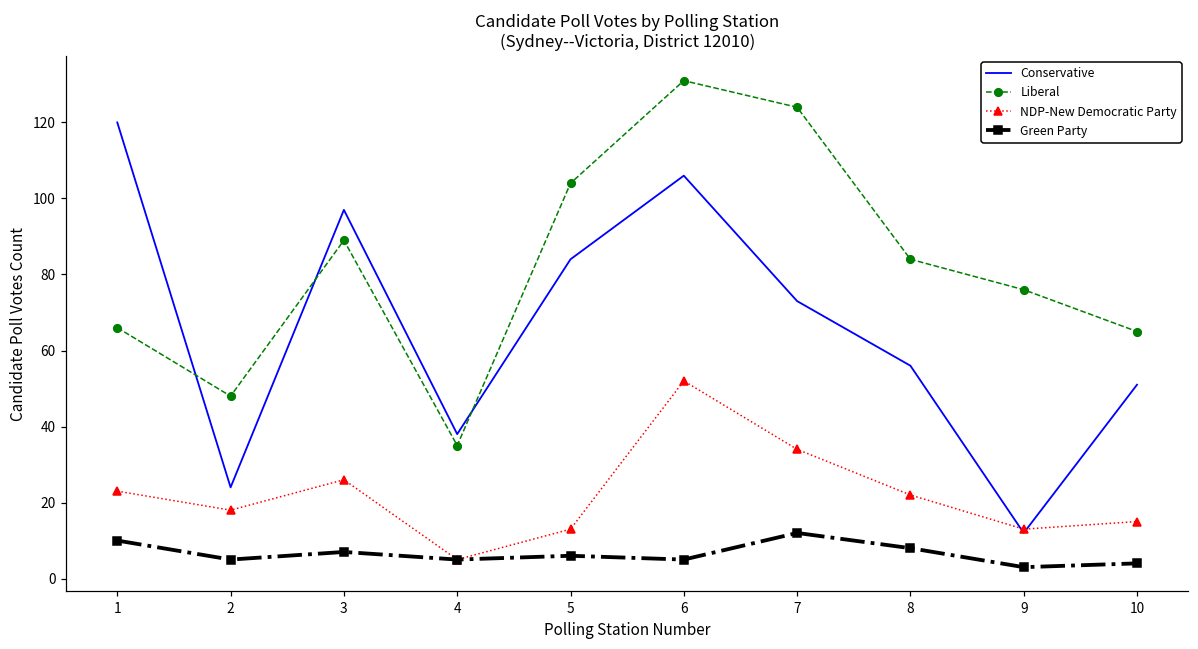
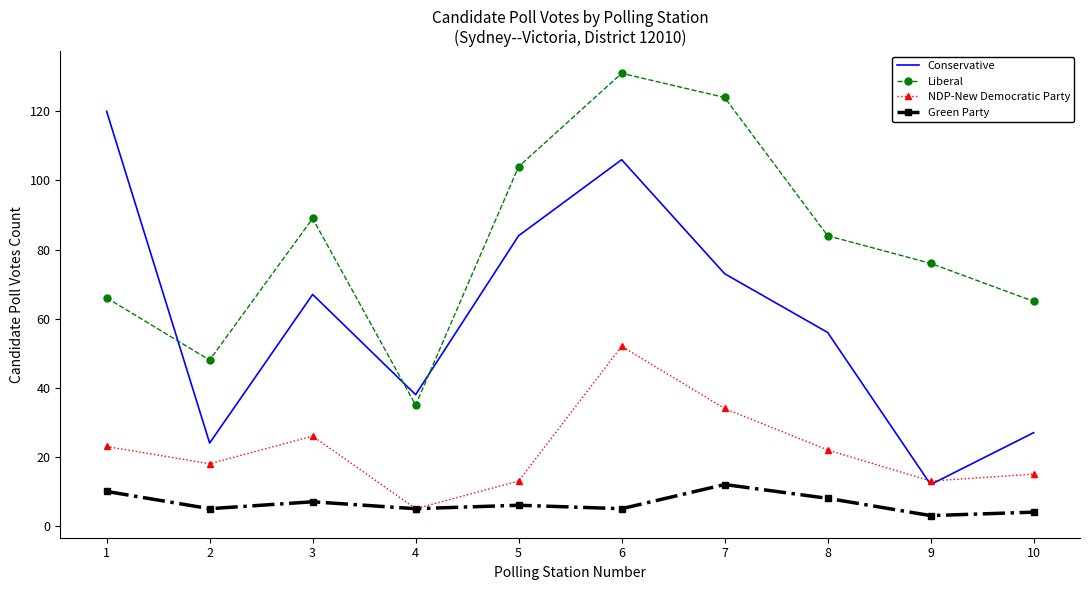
  {
    "Conservative": {
      "1": 120,
      "2": 24,
-     "3": 97,
+     "3": 67,
      "4": 38,
      "5": 84,
      "6": 106,
      "7": 73,
      "8": 56,
      "9": 12,
-     "10": 51
+     "10": 27
    },
    "Liberal": {
      "1": 66,
      "2": 48,
      "3": 89,
      "4": 35,
      "5": 104,
      "6": 131,
      "7": 124,
      "8": 84,
      "9": 76,
      "10": 65
    },
    "NDP-New Democratic Party": {
      "1": 23,
      "2": 18,
      "3": 26,
      "5": 13,
      "6": 52,
      "7": 34,
      "8": 22,
      "9": 13,
      "10": 15
    },
    "Green Party": {
      "1": 10,
      "2": 5,
      "3": 7,
      "5": 6,
      "6": 5,
      "7": 12,
      "8": 8,
      "9": 3,
      "10": 4
    }
  }
